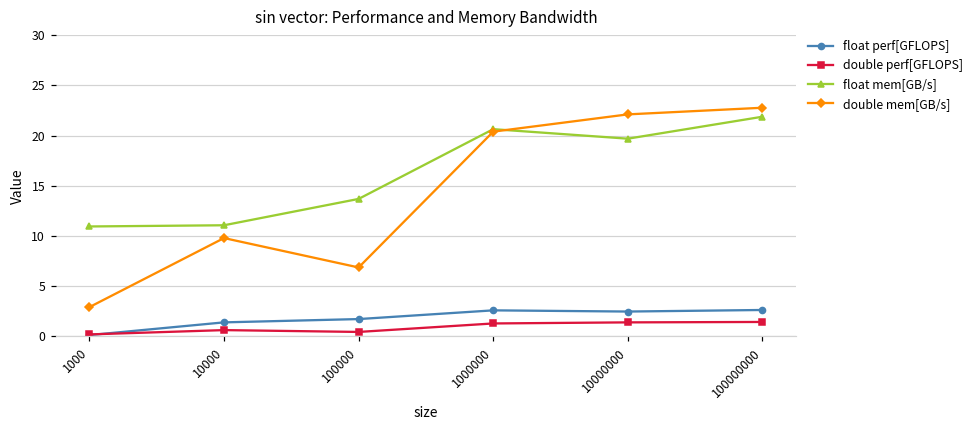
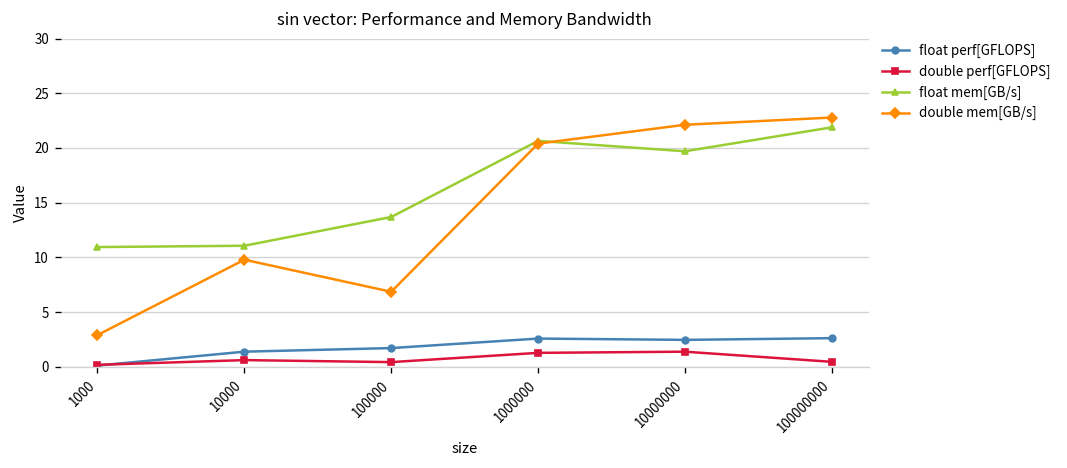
  {
    "float perf[GFLOPS]": {
      "10000": 1,
      "100000": 2,
      "1000000": 3,
      "10000000": 2,
      "100000000": 3
    },
    "double perf[GFLOPS]": {
      "10000": 1,
      "100000": 0,
      "1000000": 1,
      "10000000": 1,
-     "100000000": 1
+     "100000000": 0
    },
    "float mem[GB/s]": {
      "1000": 11,
      "10000": 11,
      "100000": 14,
      "10000000": 20,
      "100000000": 22
    },
    "double mem[GB/s]": {
      "1000": 3,
      "10000": 10,
      "100000": 7,
      "10000000": 22,
      "100000000": 23
    }
  }
